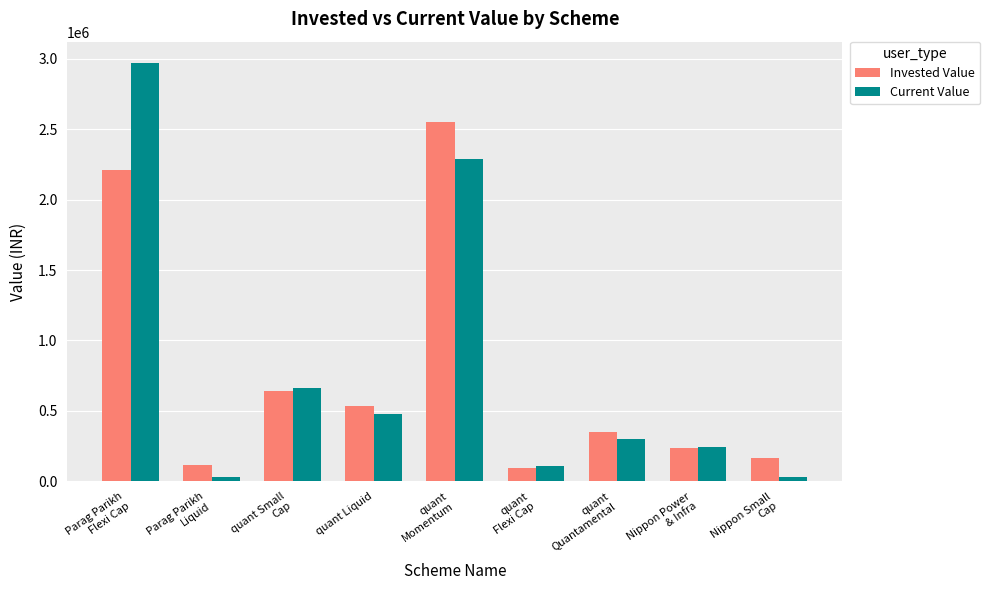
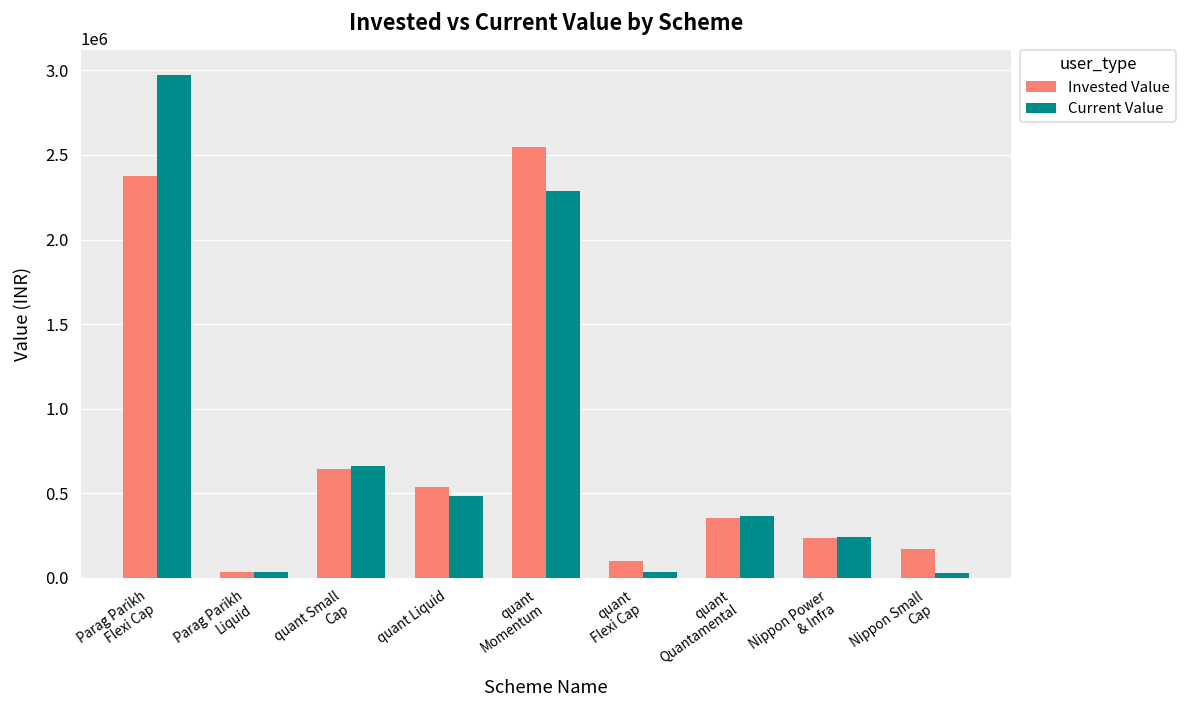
  {
    "Invested Value": {
-     "Parag Parikh Flexi Cap": 2210000,
-     "Parag Parikh Liquid": 110000,
+     "Parag Parikh Flexi Cap": 2380000,
+     "Parag Parikh Liquid": 30000,
      "quant Small Cap": 640000,
      "quant Liquid": 540000,
      "quant Momentum": 2550000,
      "quant Flexi Cap": 100000,
      "quant Quantamental": 350000,
      "Nippon Power & Infra": 230000,
      "Nippon Small Cap": 170000
    },
    "Current Value": {
      "Parag Parikh Flexi Cap": 2970000,
      "Parag Parikh Liquid": 30000,
      "quant Small Cap": 660000,
      "quant Liquid": 480000,
      "quant Momentum": 2290000,
-     "quant Flexi Cap": 110000,
-     "quant Quantamental": 300000,
+     "quant Flexi Cap": 30000,
+     "quant Quantamental": 360000,
      "Nippon Power & Infra": 240000,
      "Nippon Small Cap": 30000
    }
  }
